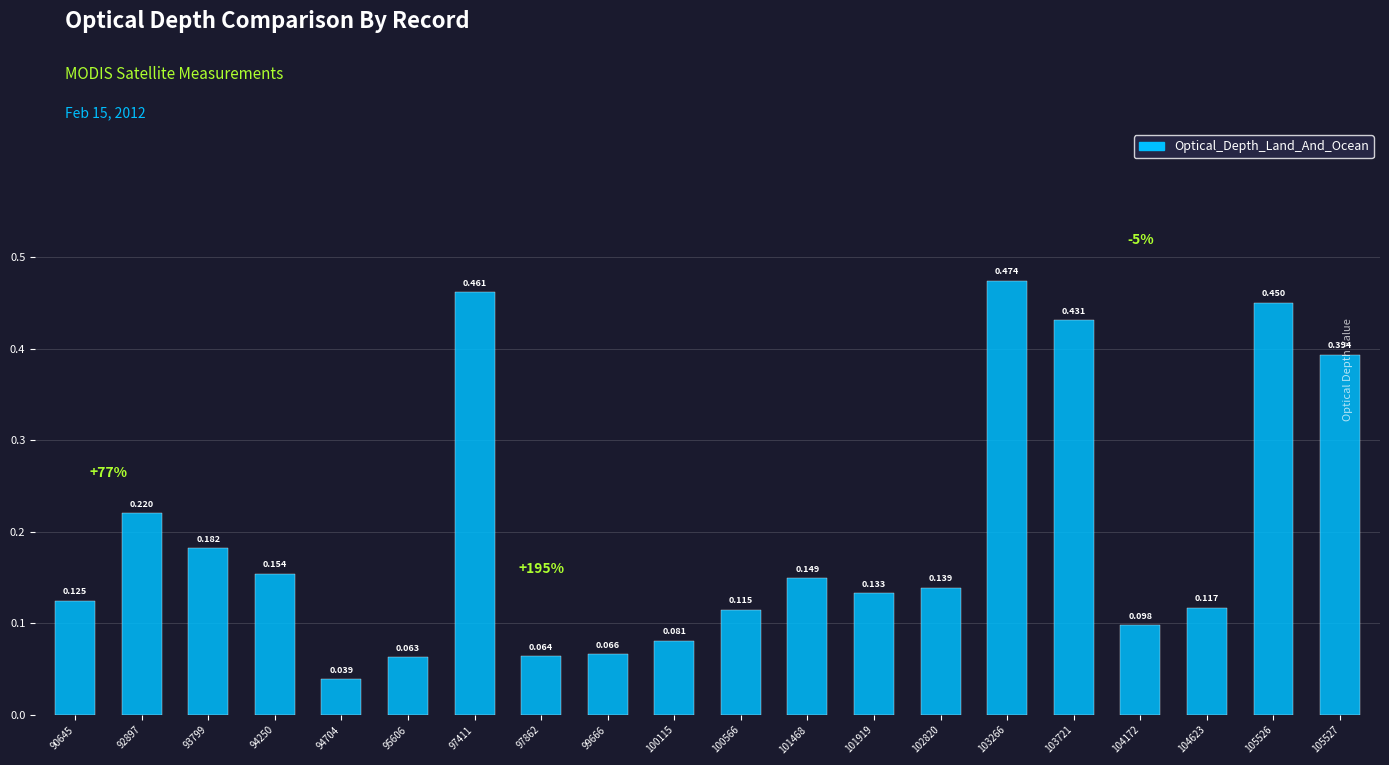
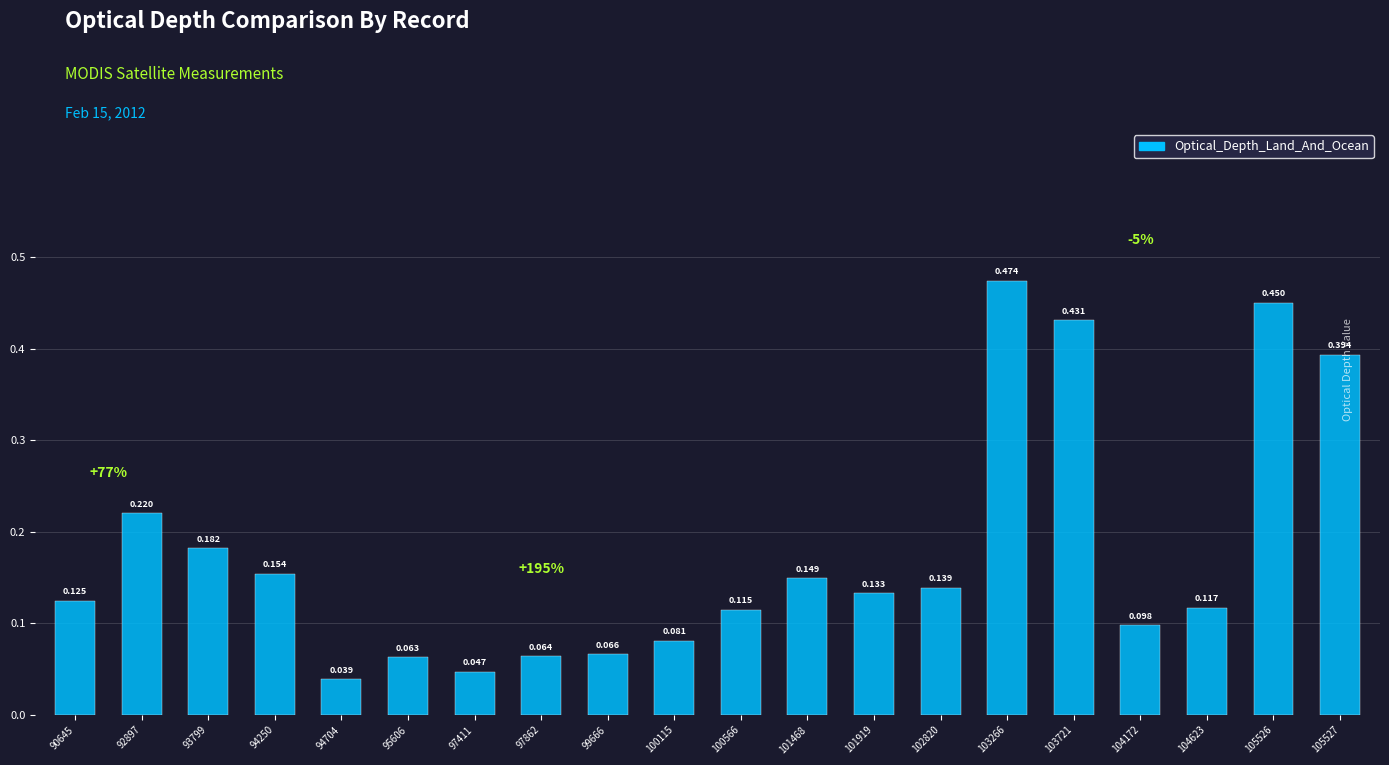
  {
    "90645": 0.125,
    "92897": 0.220,
    "93799": 0.182,
    "94250": 0.154,
    "94704": 0.039,
    "95606": 0.063,
-   "97411": 0.461,
+   "97411": 0.047,
    "97862": 0.064,
    "99666": 0.066,
    "100115": 0.081,
    "100566": 0.115,
    "101468": 0.149,
    "101919": 0.133,
    "102820": 0.139,
    "103266": 0.474,
    "103721": 0.431,
    "104172": 0.098,
    "104623": 0.117,
    "105526": 0.450,
    "105527": 0.394
  }
